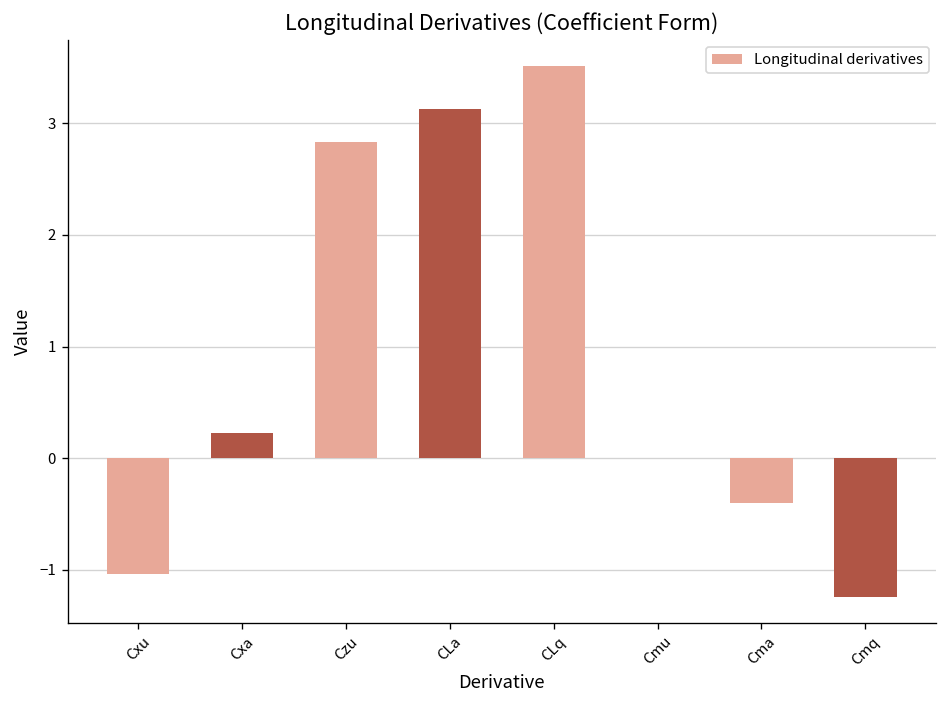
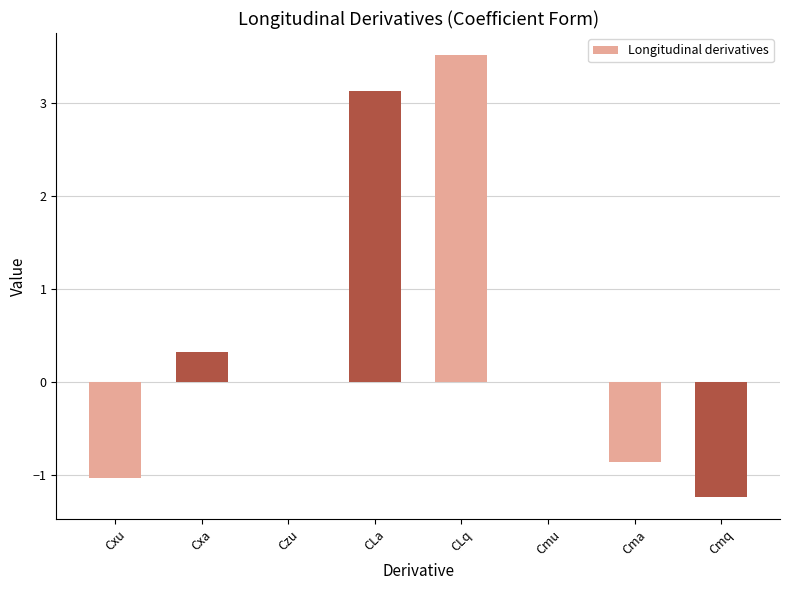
  {
    "Cxu": -1.0,
-   "Cxa": 0.2,
-   "Czu": 2.8,
+   "Cxa": 0.3,
+   "Czu": 0.0,
    "CLa": 3.1,
    "CLq": 3.5,
-   "Cma": -0.4,
+   "Cma": -0.9,
    "Cmq": -1.2
  }
